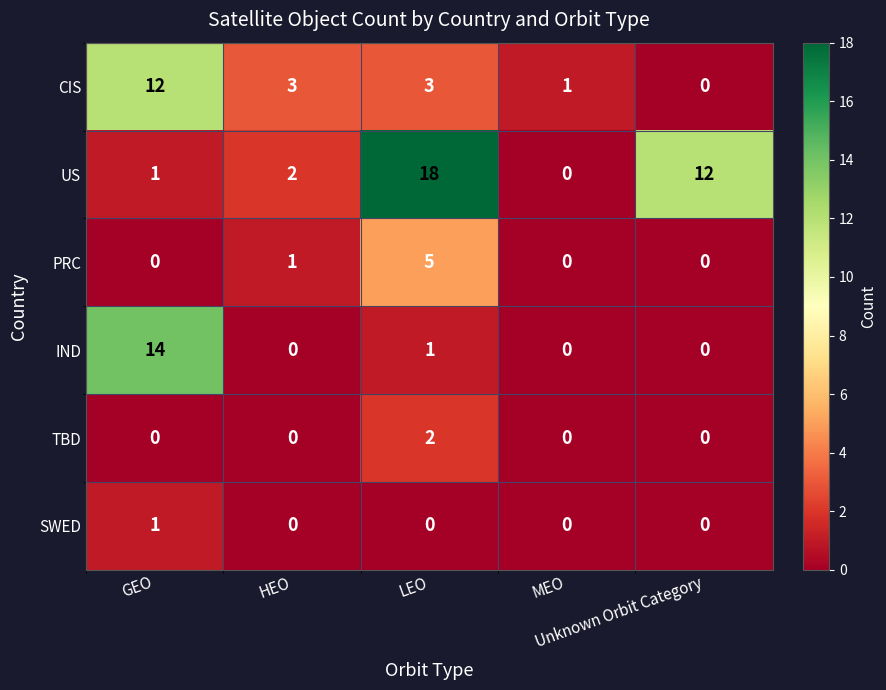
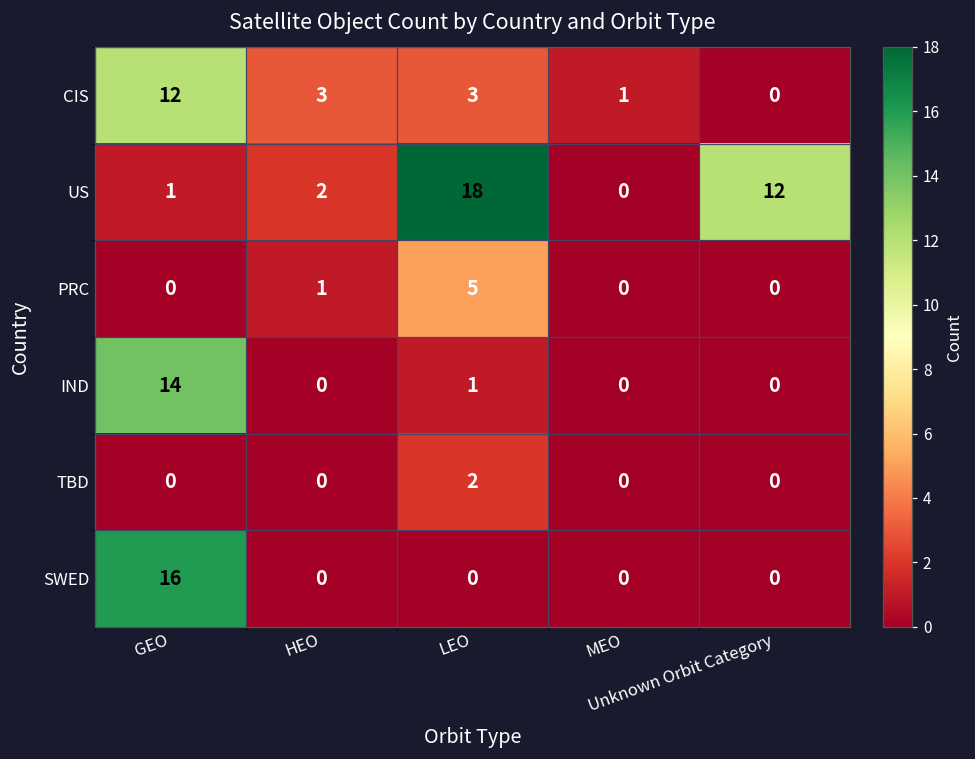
  {
    "CIS": {
      "GEO": 12,
      "HEO": 3,
      "LEO": 3,
      "MEO": 1,
      "Unknown Orbit Category": 0
    },
    "US": {
      "GEO": 1,
      "HEO": 2,
      "LEO": 18,
      "MEO": 0,
      "Unknown Orbit Category": 12
    },
    "PRC": {
      "GEO": 0,
      "HEO": 1,
      "LEO": 5,
      "MEO": 0,
      "Unknown Orbit Category": 0
    },
    "IND": {
      "GEO": 14,
      "HEO": 0,
      "LEO": 1,
      "MEO": 0,
      "Unknown Orbit Category": 0
    },
    "TBD": {
      "GEO": 0,
      "HEO": 0,
      "LEO": 2,
      "MEO": 0,
      "Unknown Orbit Category": 0
    },
    "SWED": {
-     "GEO": 1,
+     "GEO": 16,
      "HEO": 0,
      "LEO": 0,
      "MEO": 0,
      "Unknown Orbit Category": 0
    }
  }
